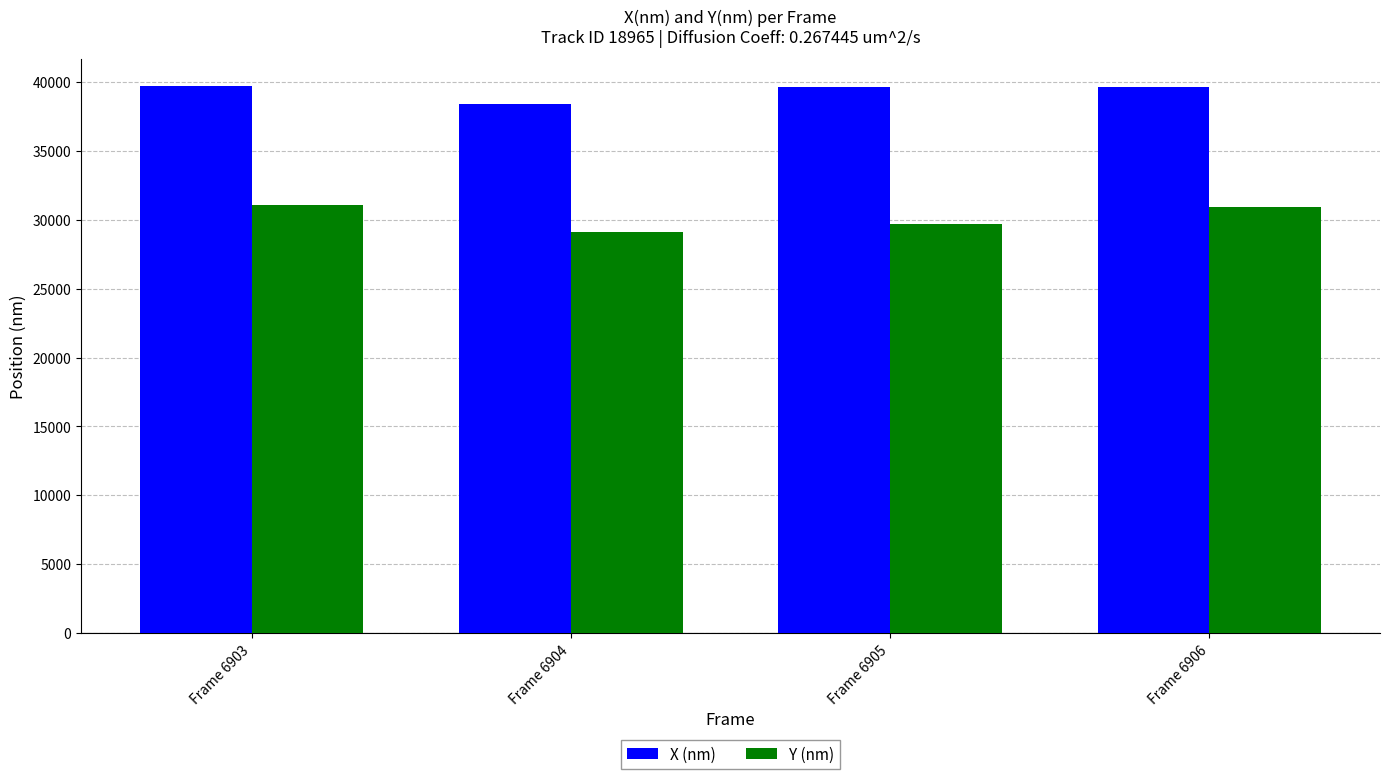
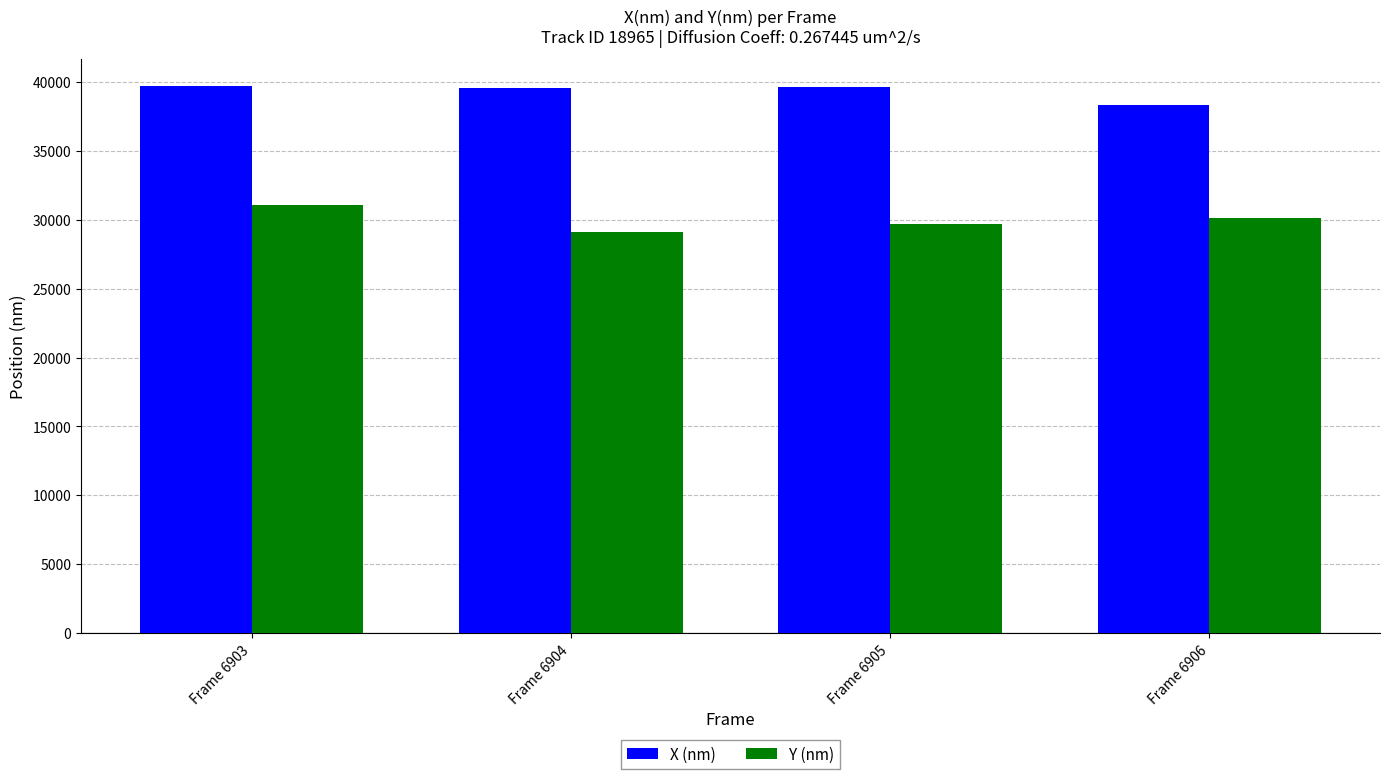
  {
    "X (nm)": {
      "Frame 6903": 39700,
-     "Frame 6904": 38400,
+     "Frame 6904": 39600,
      "Frame 6905": 39700,
-     "Frame 6906": 39600
+     "Frame 6906": 38300
    },
    "Y (nm)": {
      "Frame 6903": 31100,
      "Frame 6904": 29100,
      "Frame 6905": 29700,
-     "Frame 6906": 30900
+     "Frame 6906": 30100
    }
  }
